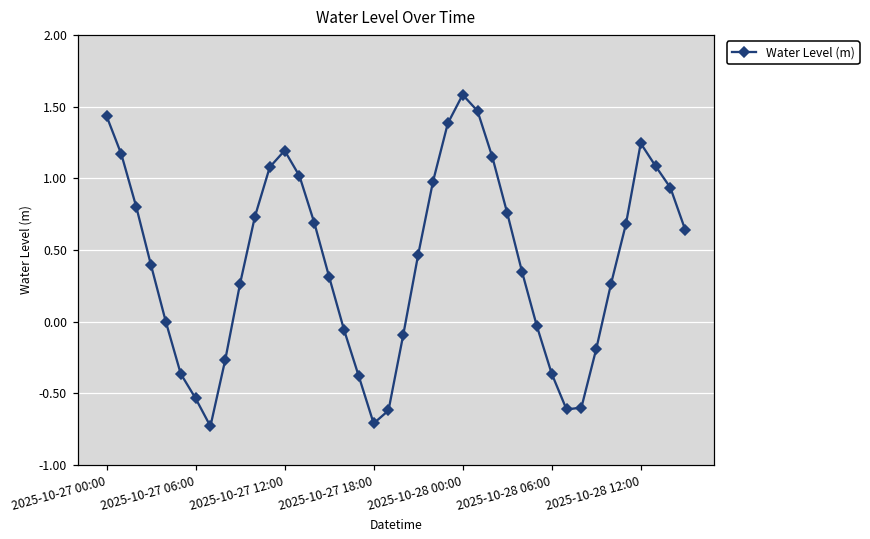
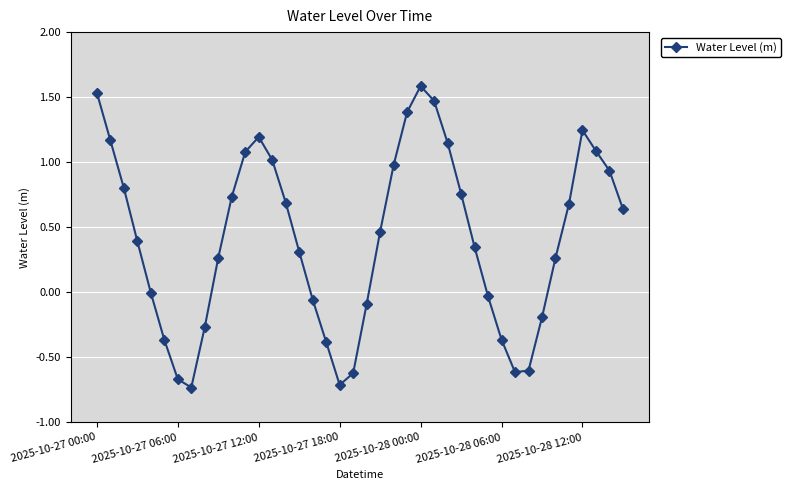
  {
-   "2025-10-27 00:00": 1.44,
-   "2025-10-27 06:00": -0.54,
+   "2025-10-27 00:00": 1.53,
+   "2025-10-27 06:00": -0.67,
    "2025-10-27 12:00": 1.19,
    "2025-10-27 18:00": -0.71,
    "2025-10-28 00:00": 1.58,
    "2025-10-28 06:00": -0.36,
    "2025-10-28 12:00": 1.25
  }
